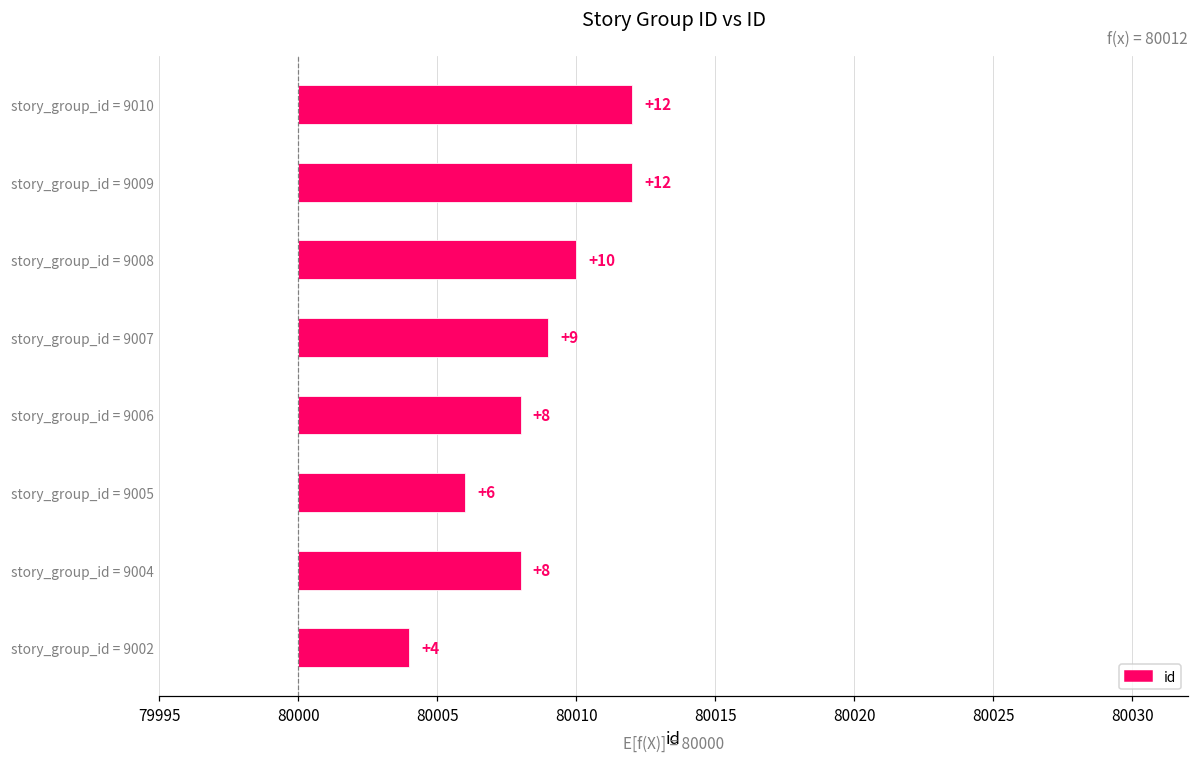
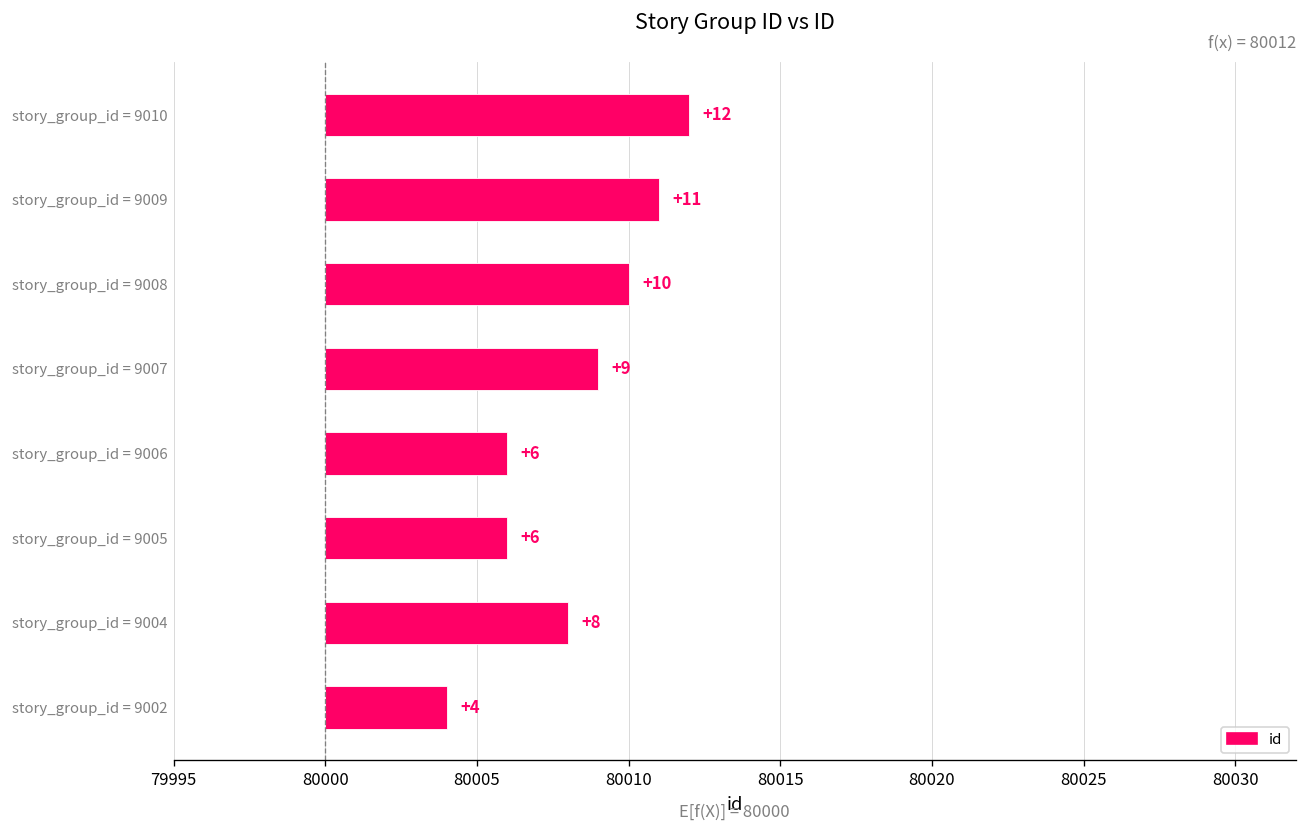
  {
    "story_group_id = 9010": "+12",
-   "story_group_id = 9009": "+12",
+   "story_group_id = 9009": "+11",
    "story_group_id = 9008": "+10",
    "story_group_id = 9007": "+9",
-   "story_group_id = 9006": "+8",
+   "story_group_id = 9006": "+6",
    "story_group_id = 9005": "+6",
    "story_group_id = 9004": "+8",
    "story_group_id = 9002": "+4"
  }
